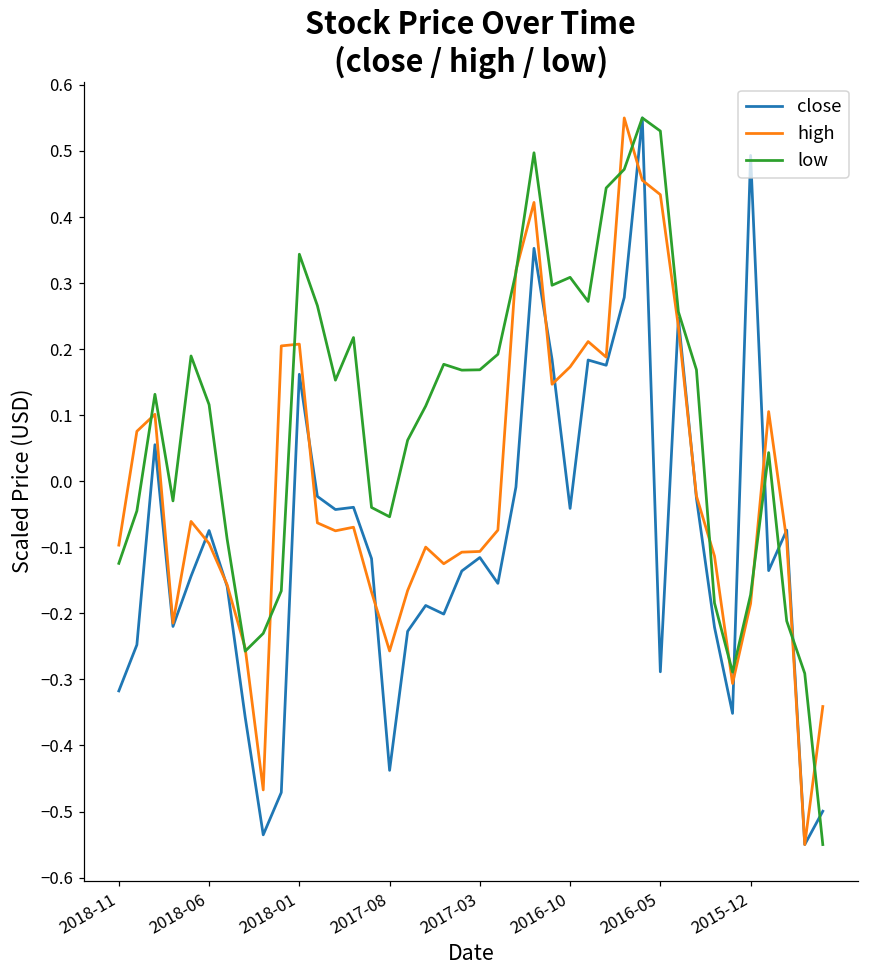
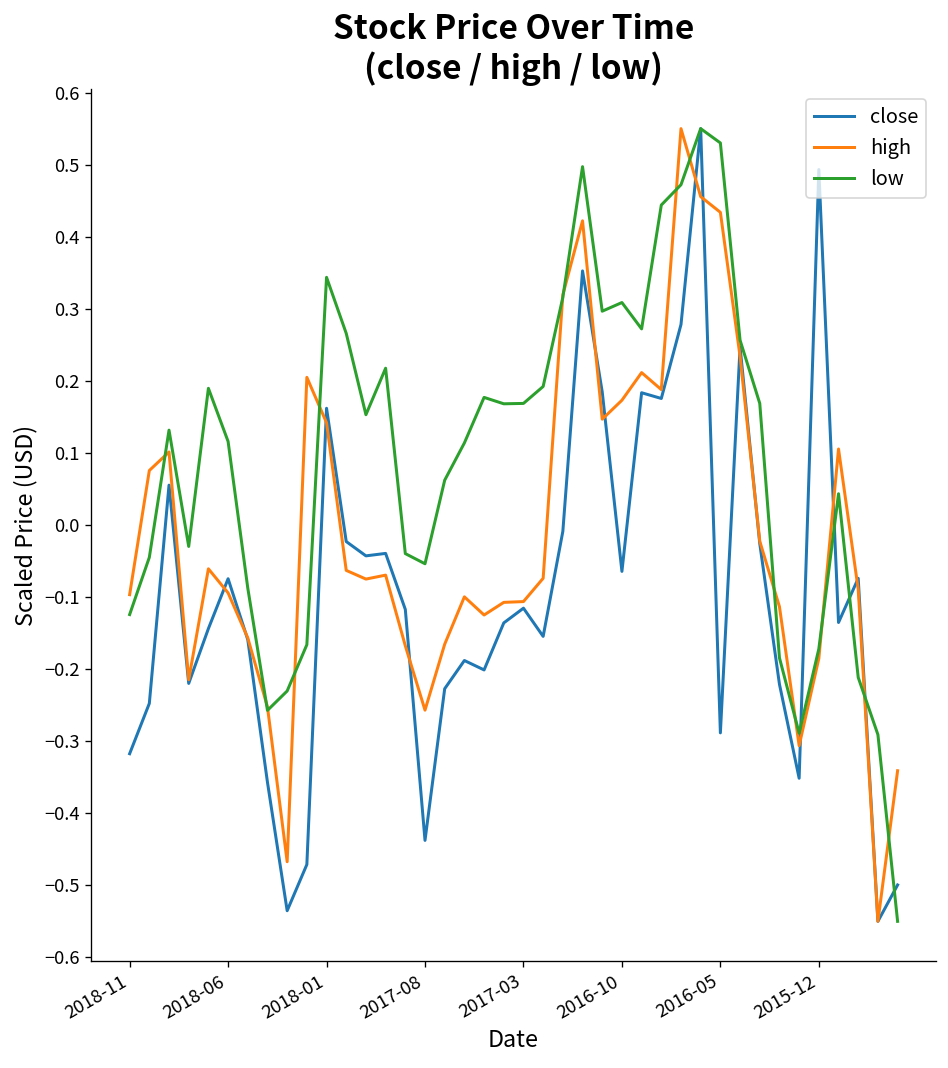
  {
    "close": {
      "2018-11": -0.32,
      "2018-06": -0.07,
      "2018-01": 0.16,
      "2017-08": -0.44,
      "2017-03": -0.12,
-     "2016-10": -0.04,
+     "2016-10": -0.06,
      "2016-05": -0.29
    },
    "high": {
      "2018-11": -0.10,
      "2018-06": -0.09,
-     "2018-01": 0.21,
+     "2018-01": 0.14,
      "2017-08": -0.26,
      "2017-03": -0.11,
      "2016-10": 0.17,
      "2016-05": 0.43,
      "2015-12": -0.19
    },
    "low": {
      "2018-11": -0.12,
      "2018-06": 0.12,
      "2018-01": 0.34,
      "2017-08": -0.05,
      "2017-03": 0.17,
      "2016-10": 0.31,
      "2016-05": 0.53,
      "2015-12": -0.17
    }
  }
